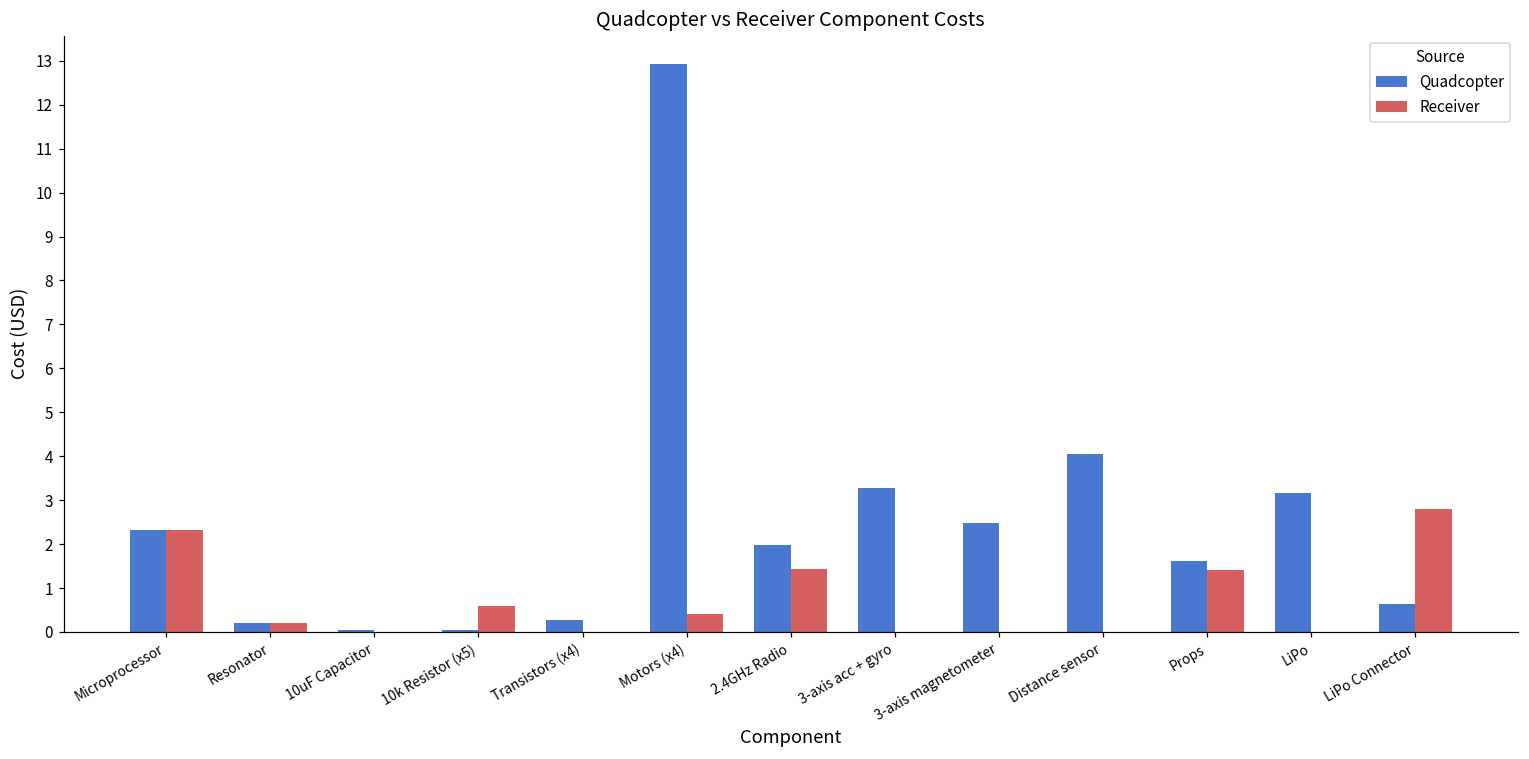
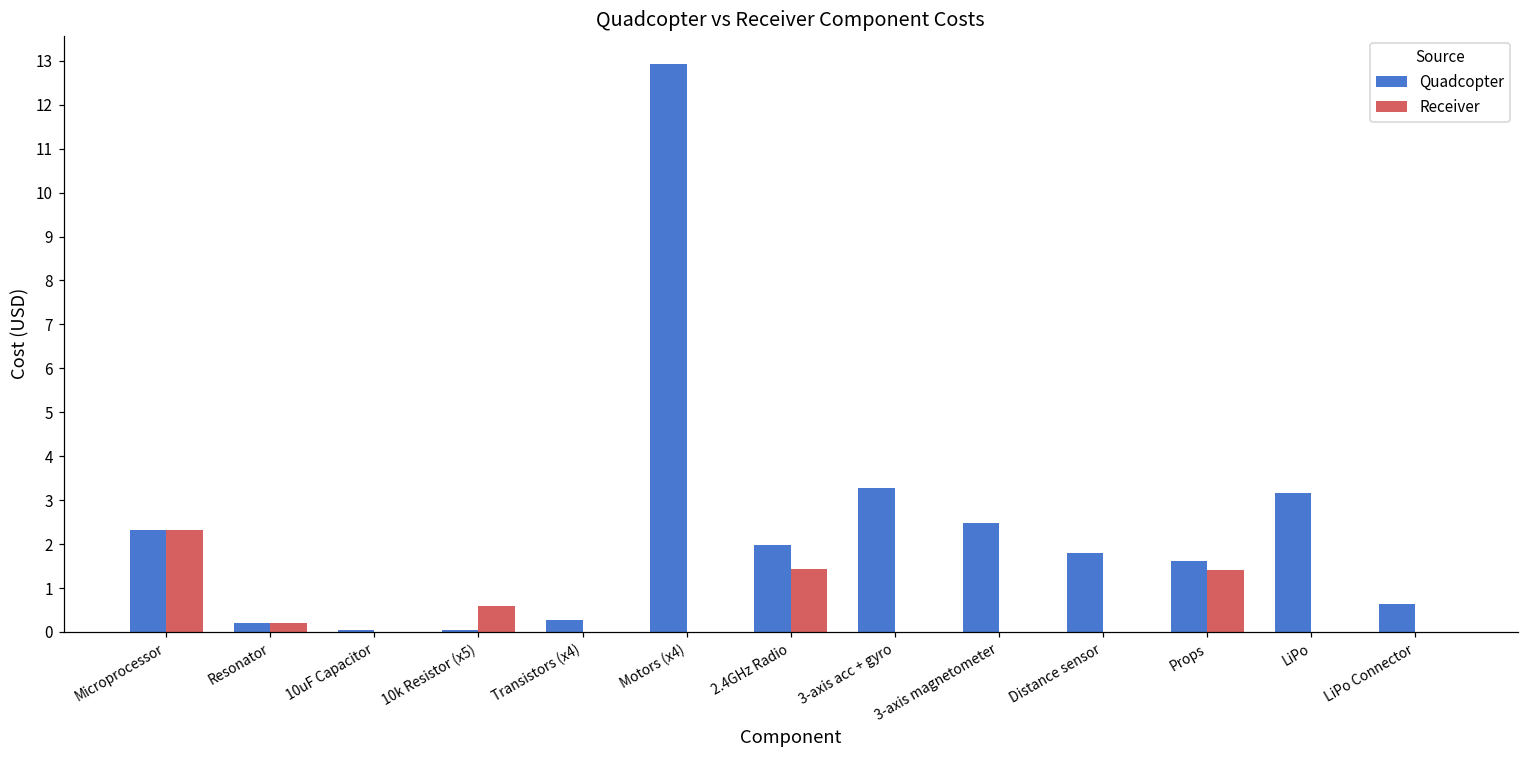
  {
    "Quadcopter": {
      "Microprocessor": 2.3,
      "Resonator": 0.2,
      "Transistors (x4)": 0.3,
      "Motors (x4)": 12.9,
      "2.4GHz Radio": 2.0,
      "3-axis acc + gyro": 3.3,
      "3-axis magnetometer": 2.5,
-     "Distance sensor": 4.1,
+     "Distance sensor": 1.8,
      "Props": 1.6,
      "LiPo": 3.2,
      "LiPo Connector": 0.6
    },
    "Receiver": {
      "Microprocessor": 2.3,
      "Resonator": 0.2,
      "10uF Capacitor": 0.0,
      "10k Resistor (x5)": 0.6,
      "Transistors (x4)": 0.0,
-     "Motors (x4)": 0.4,
+     "Motors (x4)": 0.0,
      "2.4GHz Radio": 1.4,
      "3-axis acc + gyro": 0.0,
      "3-axis magnetometer": 0.0,
      "Distance sensor": 0.0,
      "Props": 1.4,
      "LiPo": 0.0,
-     "LiPo Connector": 2.8
+     "LiPo Connector": 0.0
    }
  }
